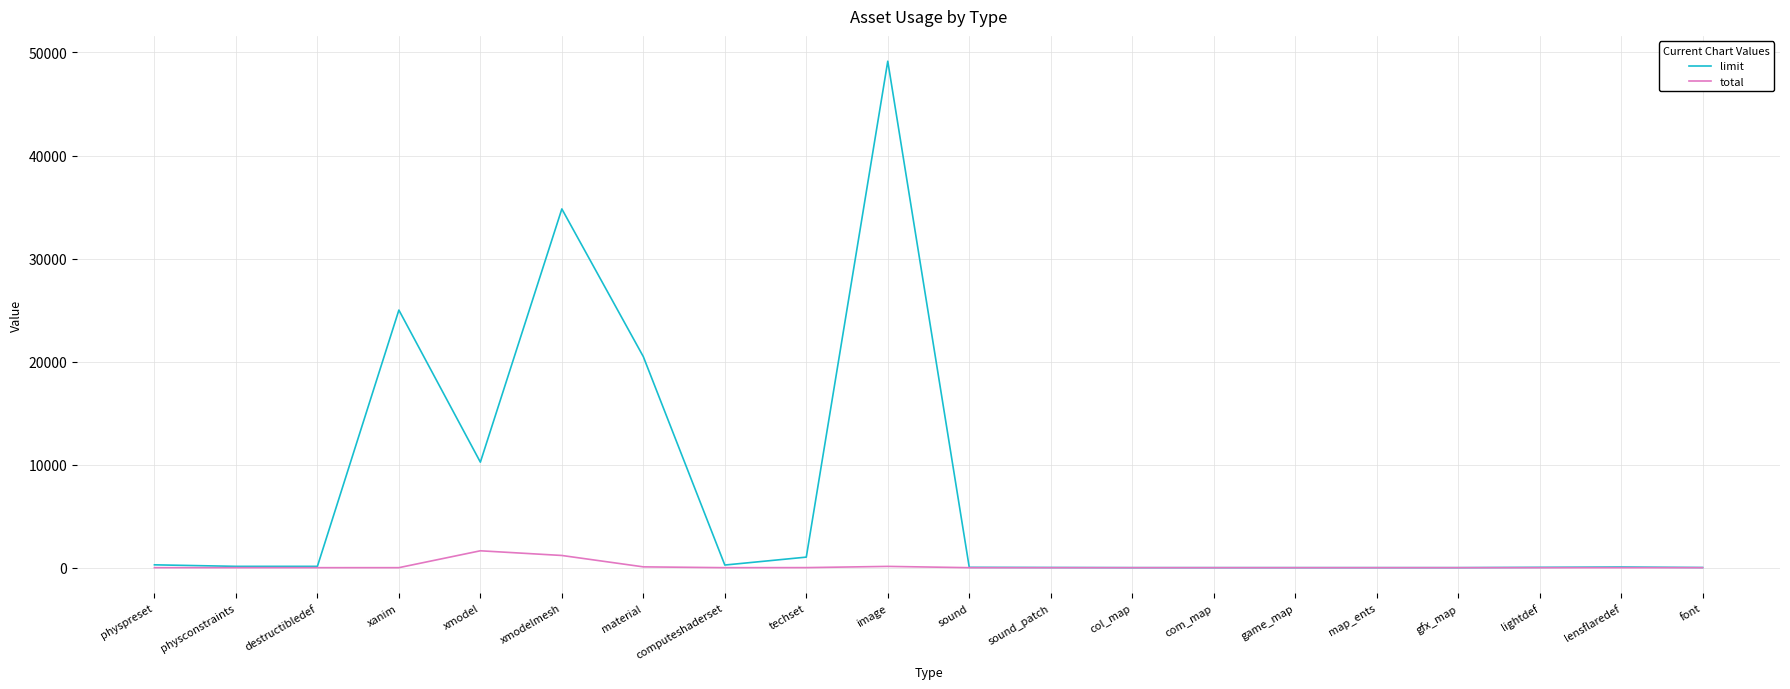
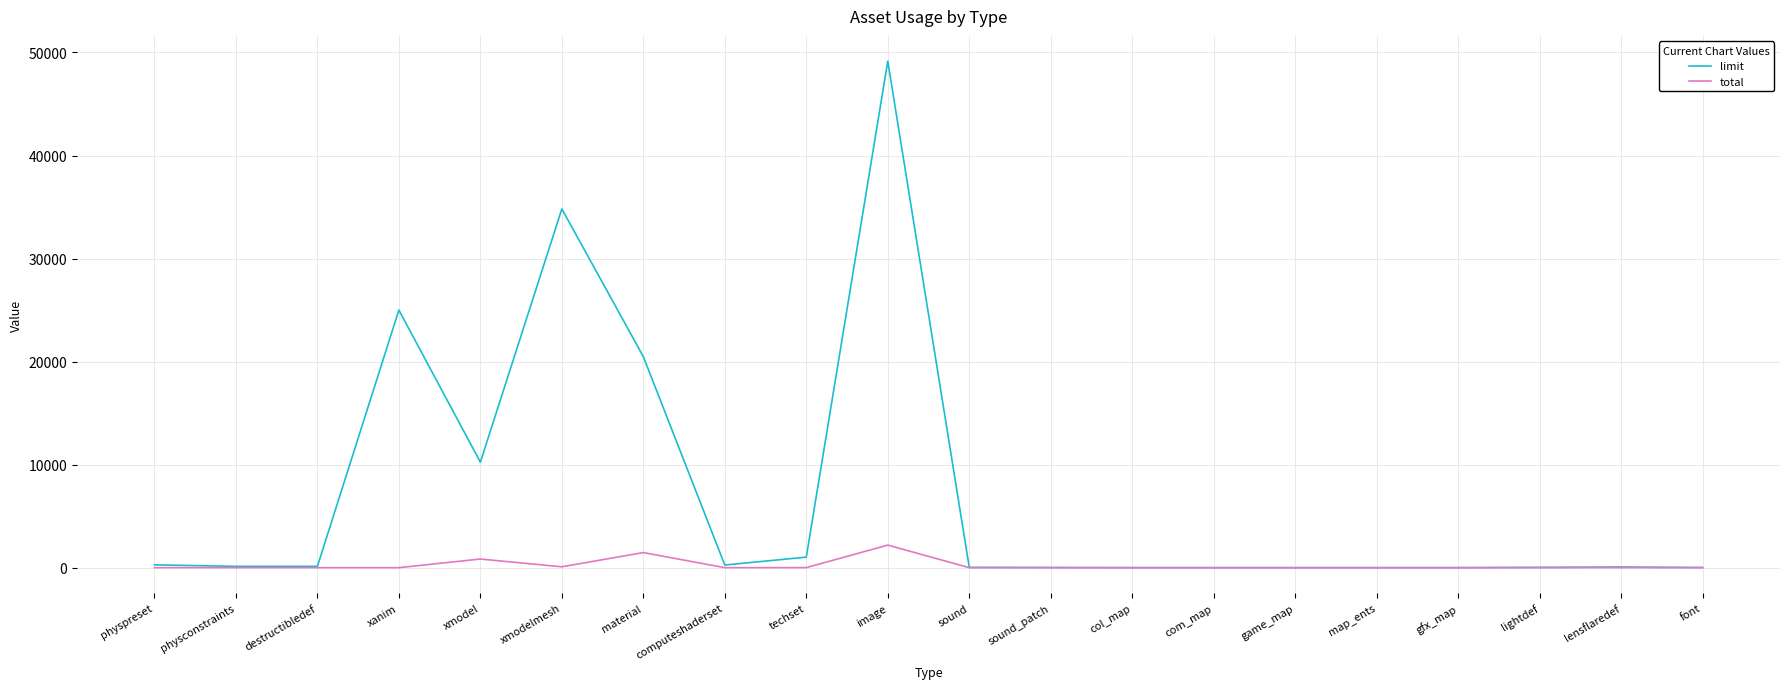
  {
    "limit": {
      "physpreset": 300,
      "xanim": 25000,
      "xmodel": 10200,
      "xmodelmesh": 34800,
      "material": 20500,
      "computeshaderset": 300,
      "techset": 1000,
      "image": 49200
    },
    "total": {
      "physpreset": 0,
      "xanim": 0,
-     "xmodel": 1600,
-     "xmodelmesh": 1200,
-     "material": 100,
+     "xmodel": 800,
+     "xmodelmesh": 100,
+     "material": 1500,
      "computeshaderset": 0,
      "techset": 0,
-     "image": 100
+     "image": 2200
    }
  }
